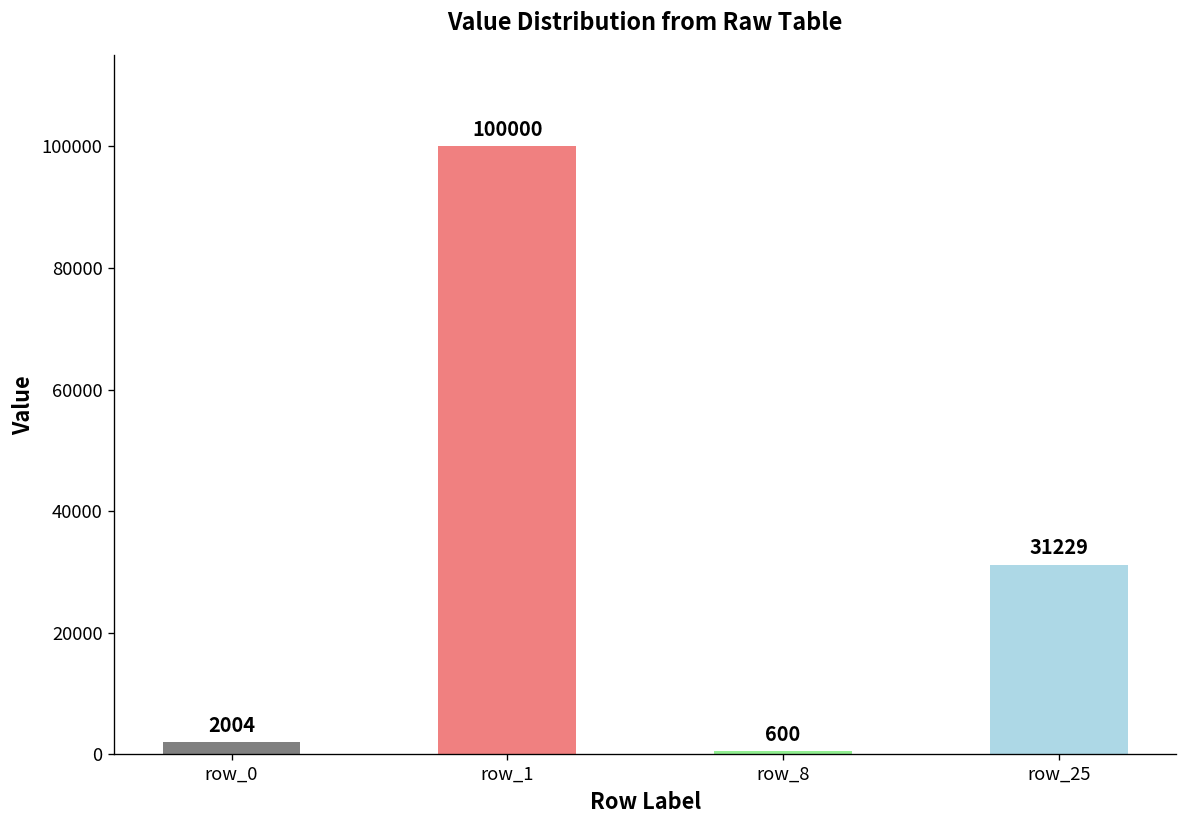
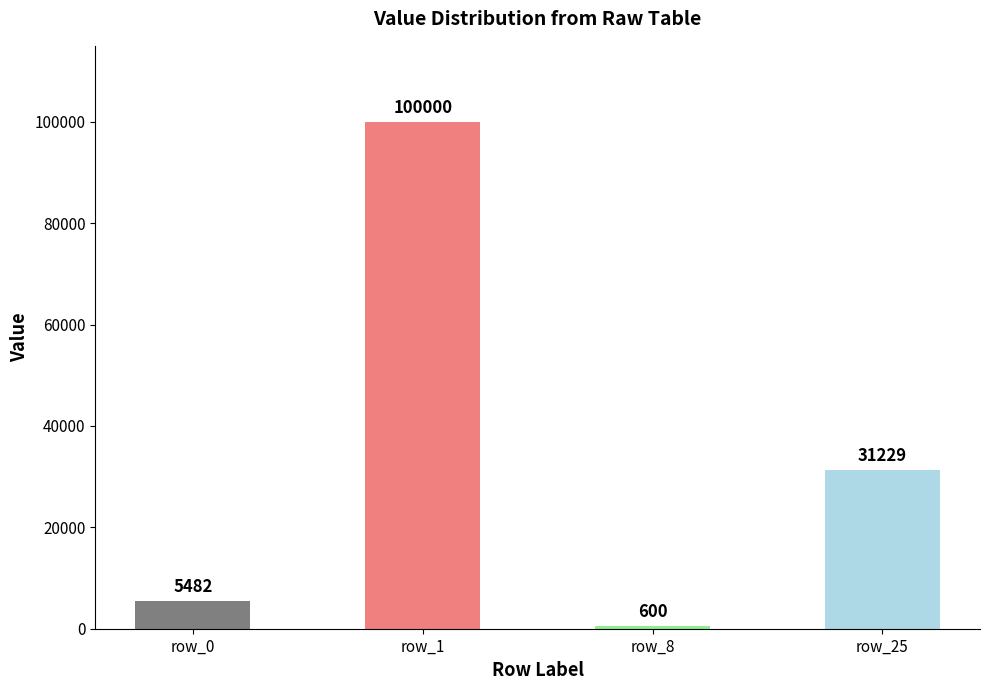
  {
-   "row_0": 2004,
+   "row_0": 5482,
    "row_1": 100000,
    "row_8": 600,
    "row_25": 31229
  }
